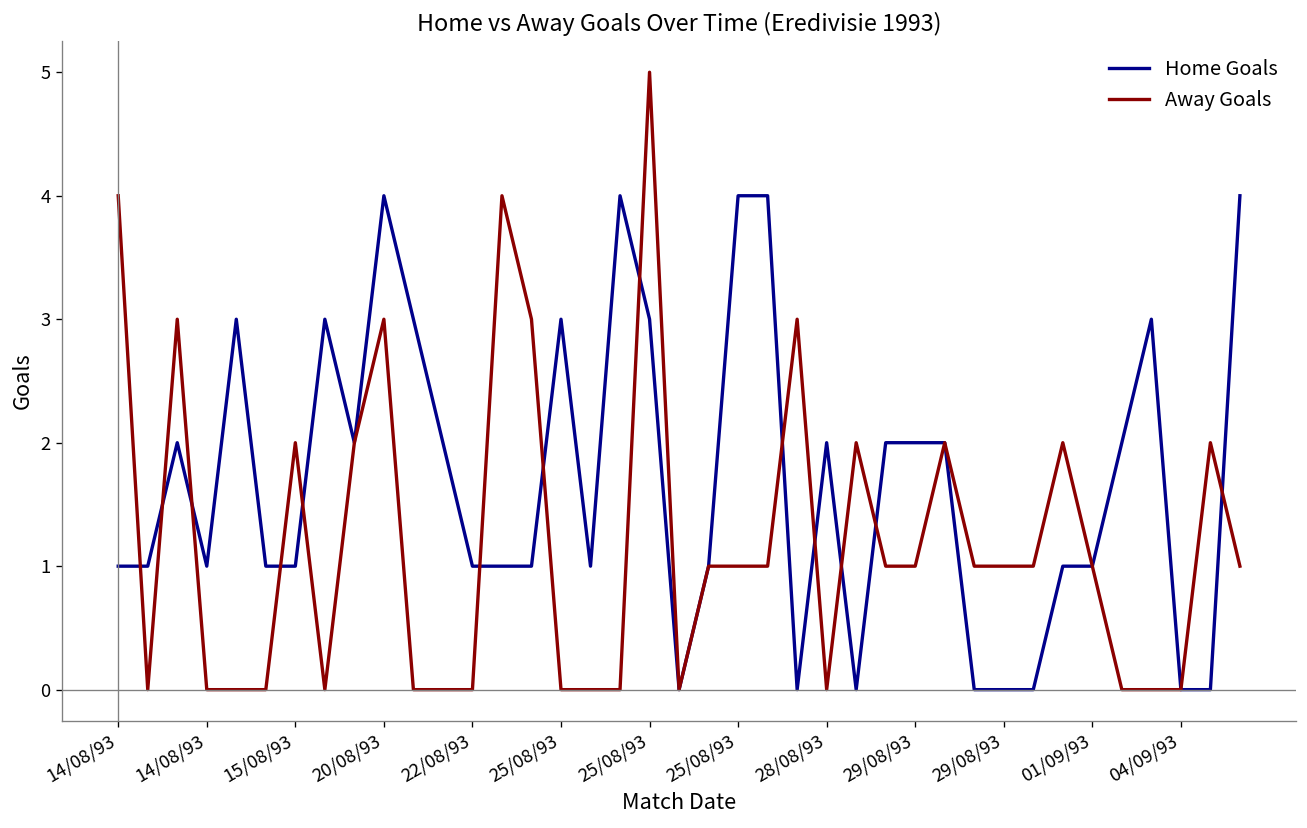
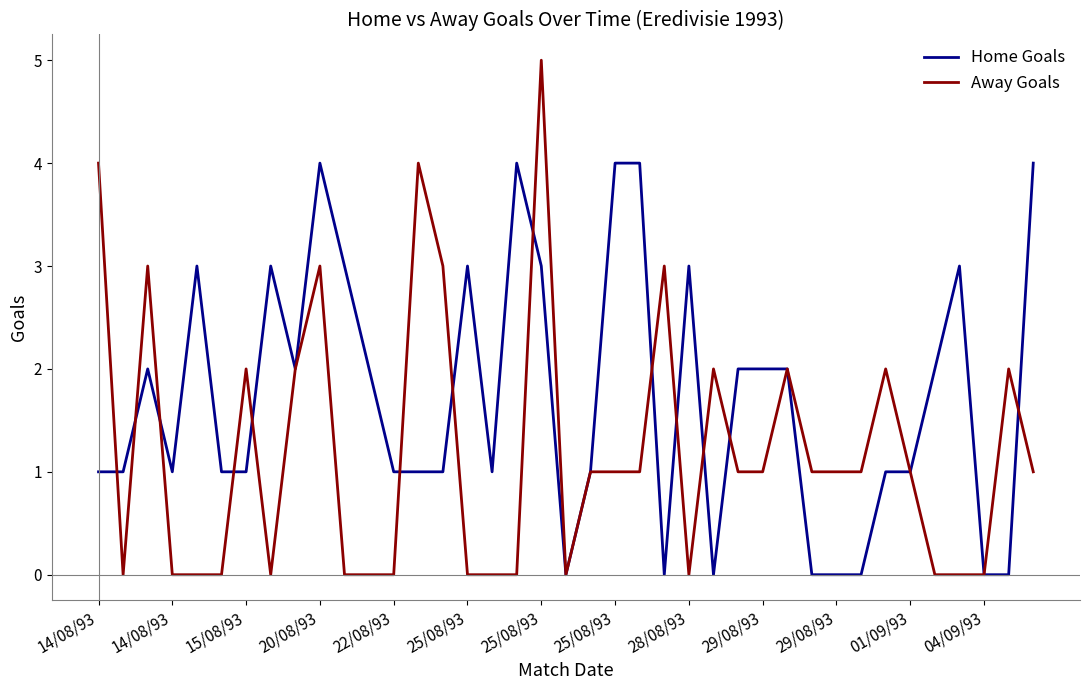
  {
    "Home Goals": {
      "20/08/93": 4,
-     "28/08/93": 2
+     "28/08/93": 3
    },
    "Away Goals": {
      "20/08/93": 3,
      "28/08/93": 0
    }
  }
